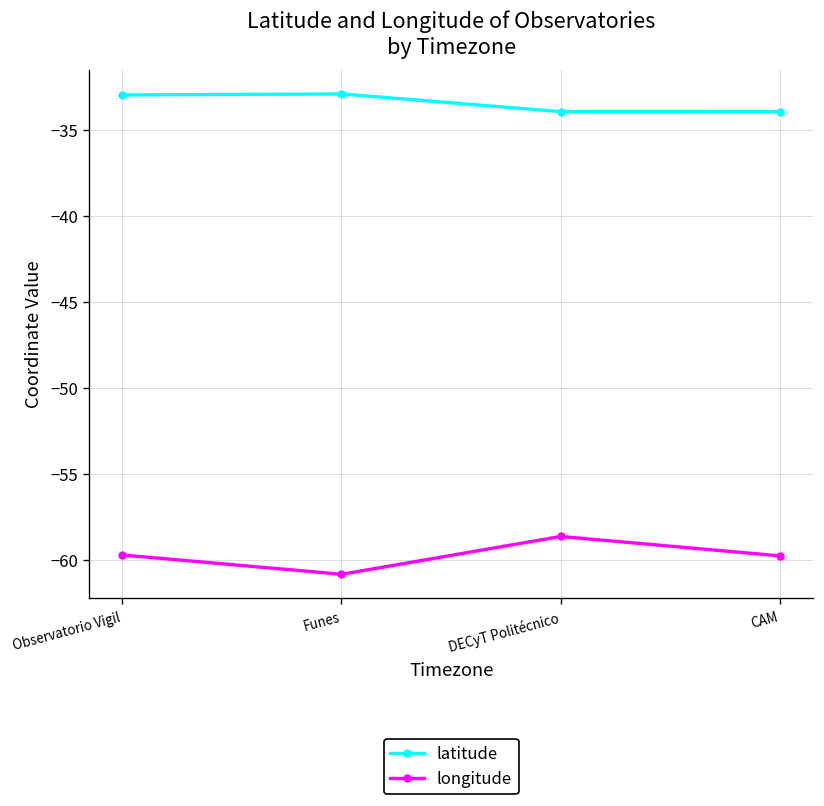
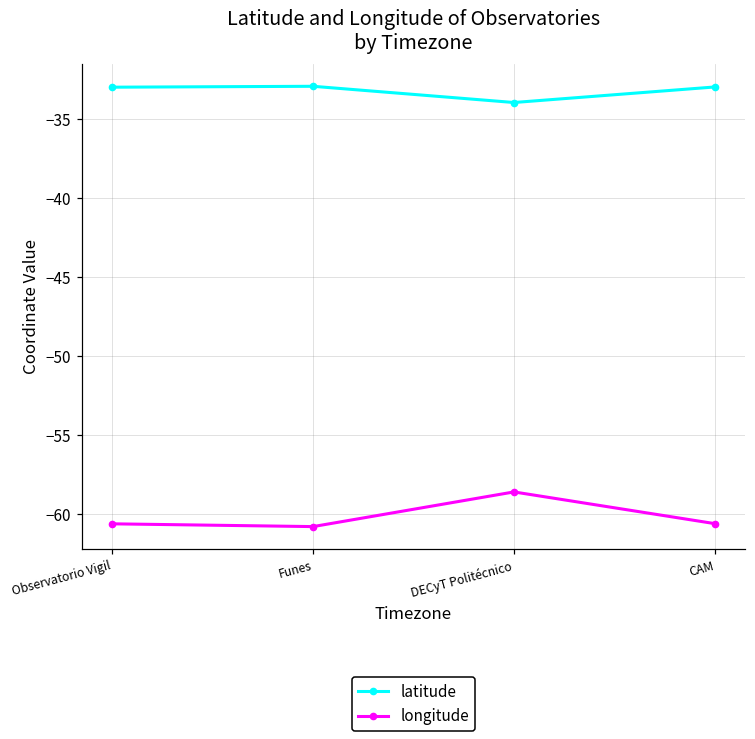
  {
    "latitude": {
      "Observatorio Vigil": -33.0,
      "Funes": -32.9,
      "DECyT Politécnico": -33.9,
-     "CAM": -33.9
+     "CAM": -33.0
    },
    "longitude": {
-     "Observatorio Vigil": -59.7,
+     "Observatorio Vigil": -60.6,
      "Funes": -60.8,
      "DECyT Politécnico": -58.6,
-     "CAM": -59.7
+     "CAM": -60.6
    }
  }
